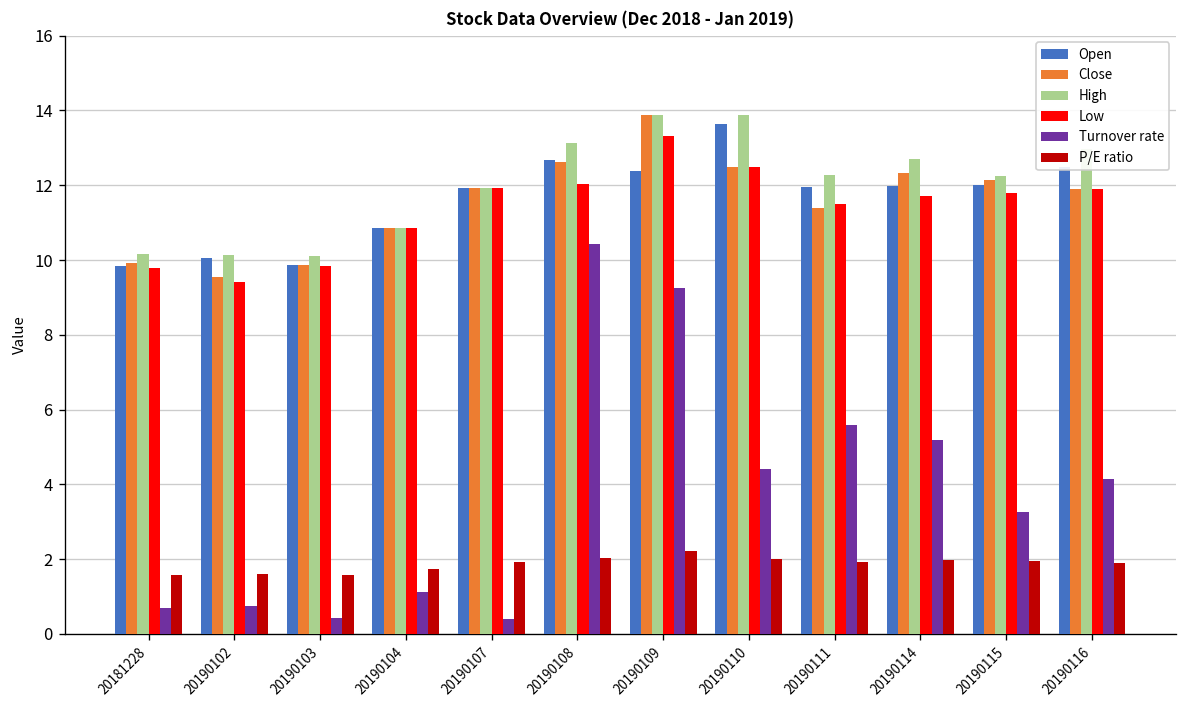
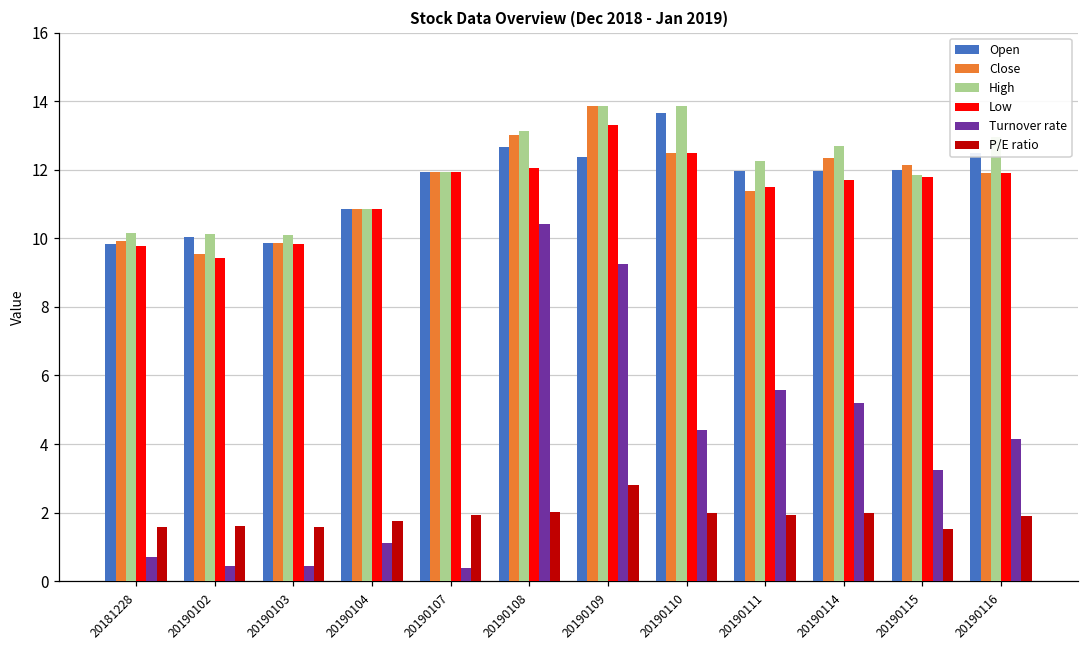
  {
    "Open": {
      "20181228": 9.8,
      "20190102": 10.1,
      "20190103": 9.9,
      "20190104": 10.9,
      "20190107": 11.9,
      "20190108": 12.7,
      "20190109": 12.4,
      "20190110": 13.7,
      "20190111": 12.0,
      "20190114": 12.0,
      "20190115": 12.0,
      "20190116": 12.5
    },
    "Close": {
      "20181228": 9.9,
      "20190102": 9.6,
      "20190103": 9.9,
      "20190104": 10.9,
      "20190107": 11.9,
-     "20190108": 12.6,
+     "20190108": 13.0,
      "20190109": 13.9,
      "20190110": 12.5,
      "20190111": 11.4,
      "20190114": 12.3,
      "20190115": 12.2,
      "20190116": 11.9
    },
    "High": {
      "20181228": 10.2,
      "20190102": 10.1,
      "20190103": 10.1,
      "20190104": 10.9,
      "20190107": 11.9,
      "20190108": 13.1,
      "20190109": 13.9,
      "20190110": 13.9,
      "20190111": 12.3,
      "20190114": 12.7,
-     "20190115": 12.3
+     "20190115": 11.8
    },
    "Low": {
      "20181228": 9.8,
      "20190102": 9.4,
      "20190103": 9.9,
      "20190104": 10.9,
      "20190107": 11.9,
      "20190108": 12.0,
      "20190109": 13.3,
      "20190110": 12.5,
      "20190111": 11.5,
      "20190114": 11.7,
      "20190115": 11.8,
      "20190116": 11.9
    },
    "Turnover rate": {
      "20181228": 0.7,
-     "20190102": 0.8,
+     "20190102": 0.5,
      "20190103": 0.4,
      "20190104": 1.1,
      "20190107": 0.4,
      "20190108": 10.4,
      "20190109": 9.2,
      "20190110": 4.4,
      "20190111": 5.6,
      "20190114": 5.2,
      "20190115": 3.3,
      "20190116": 4.2
    },
    "P/E ratio": {
      "20181228": 1.6,
      "20190102": 1.6,
      "20190103": 1.6,
      "20190104": 1.7,
      "20190107": 1.9,
      "20190108": 2.0,
-     "20190109": 2.2,
+     "20190109": 2.8,
      "20190110": 2.0,
      "20190111": 1.9,
      "20190114": 2.0,
-     "20190115": 2.0,
+     "20190115": 1.5,
      "20190116": 1.9
    }
  }
